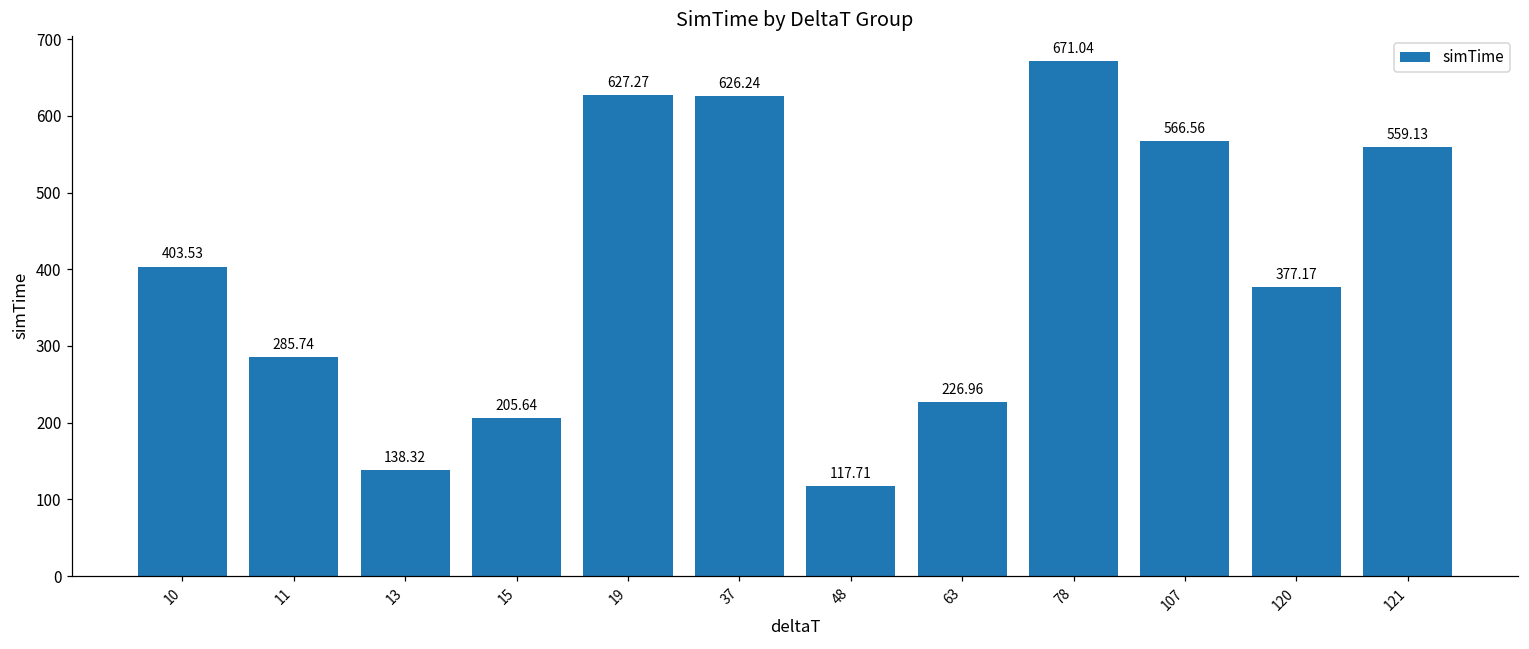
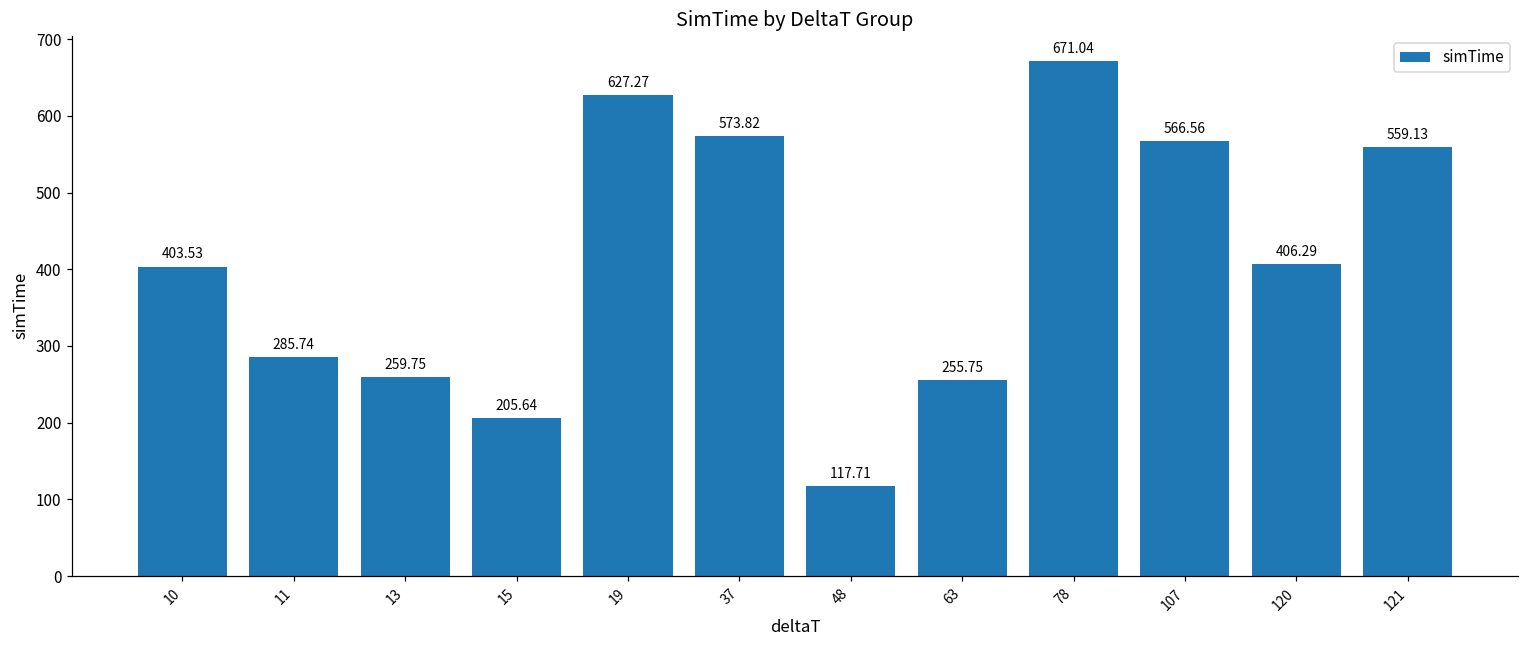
  {
    "10": 403.53,
    "11": 285.74,
-   "13": 138.32,
+   "13": 259.75,
    "15": 205.64,
    "19": 627.27,
-   "37": 626.24,
+   "37": 573.82,
    "48": 117.71,
-   "63": 226.96,
+   "63": 255.75,
    "78": 671.04,
    "107": 566.56,
-   "120": 377.17,
+   "120": 406.29,
    "121": 559.13
  }
